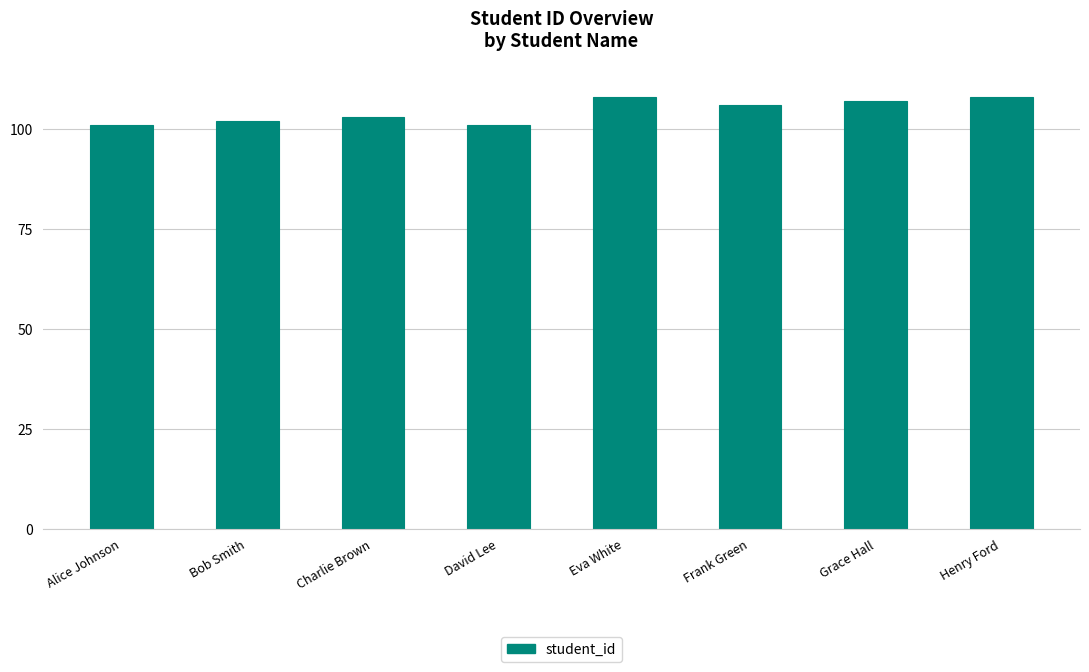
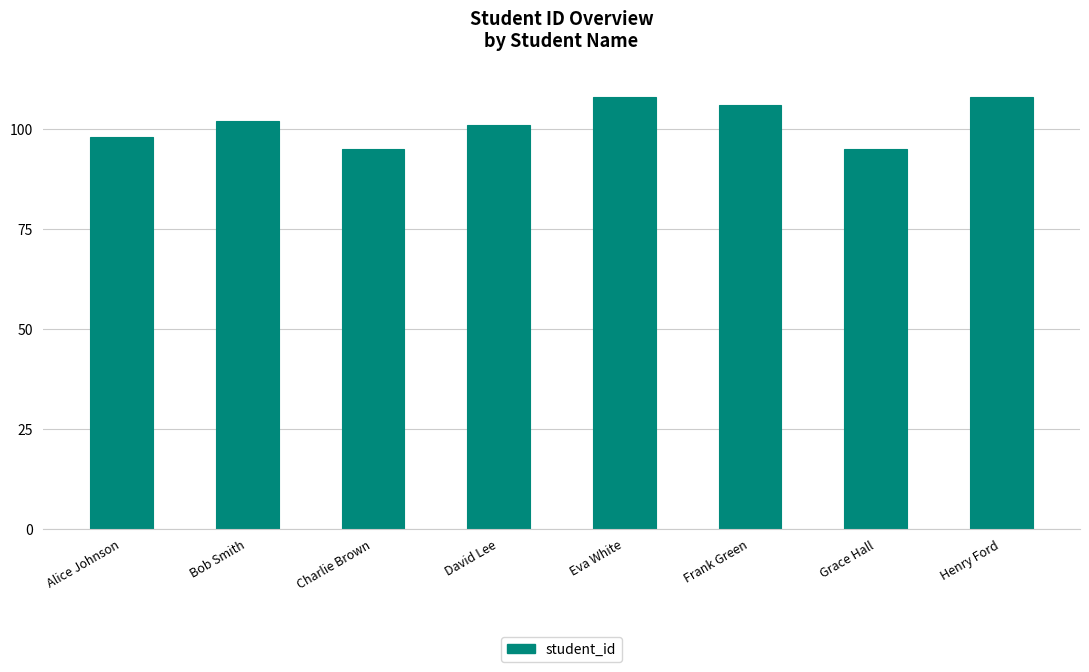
  {
-   "Alice Johnson": 101,
+   "Alice Johnson": 98,
    "Bob Smith": 102,
-   "Charlie Brown": 103,
+   "Charlie Brown": 95,
    "David Lee": 101,
    "Eva White": 108,
    "Frank Green": 106,
-   "Grace Hall": 107,
+   "Grace Hall": 95,
    "Henry Ford": 108
  }
